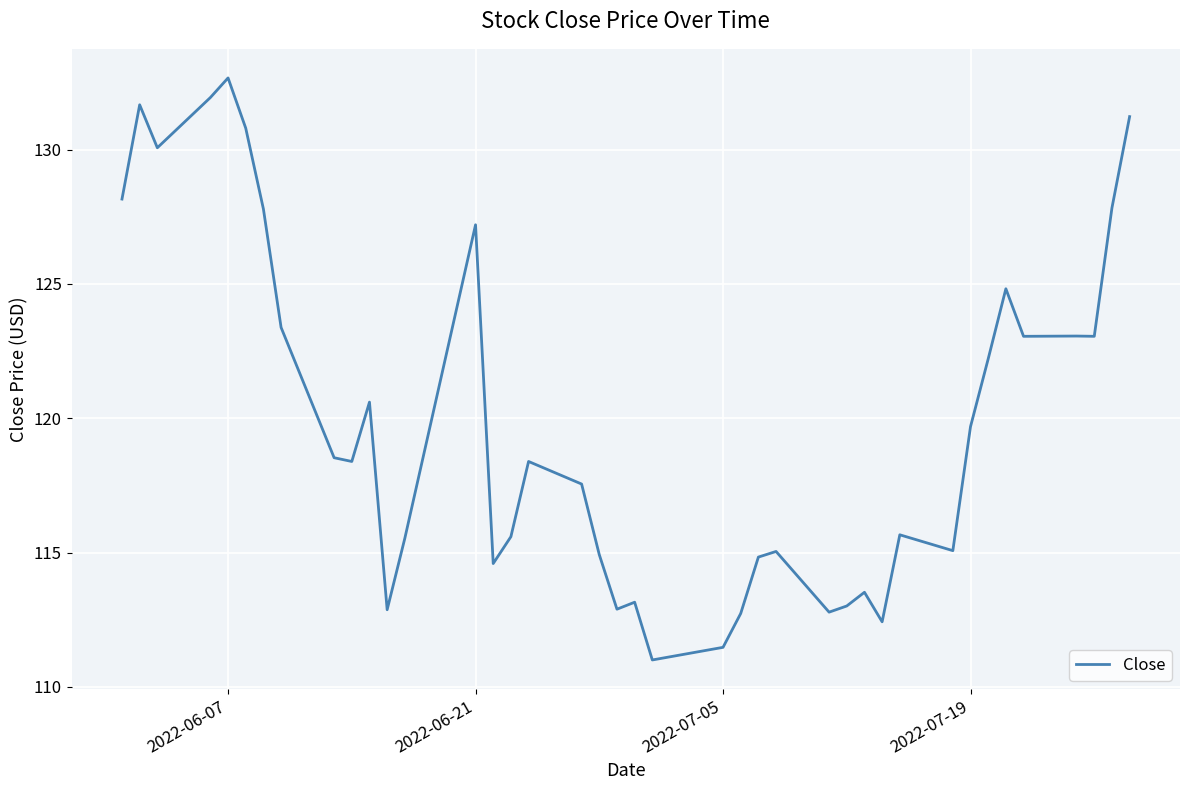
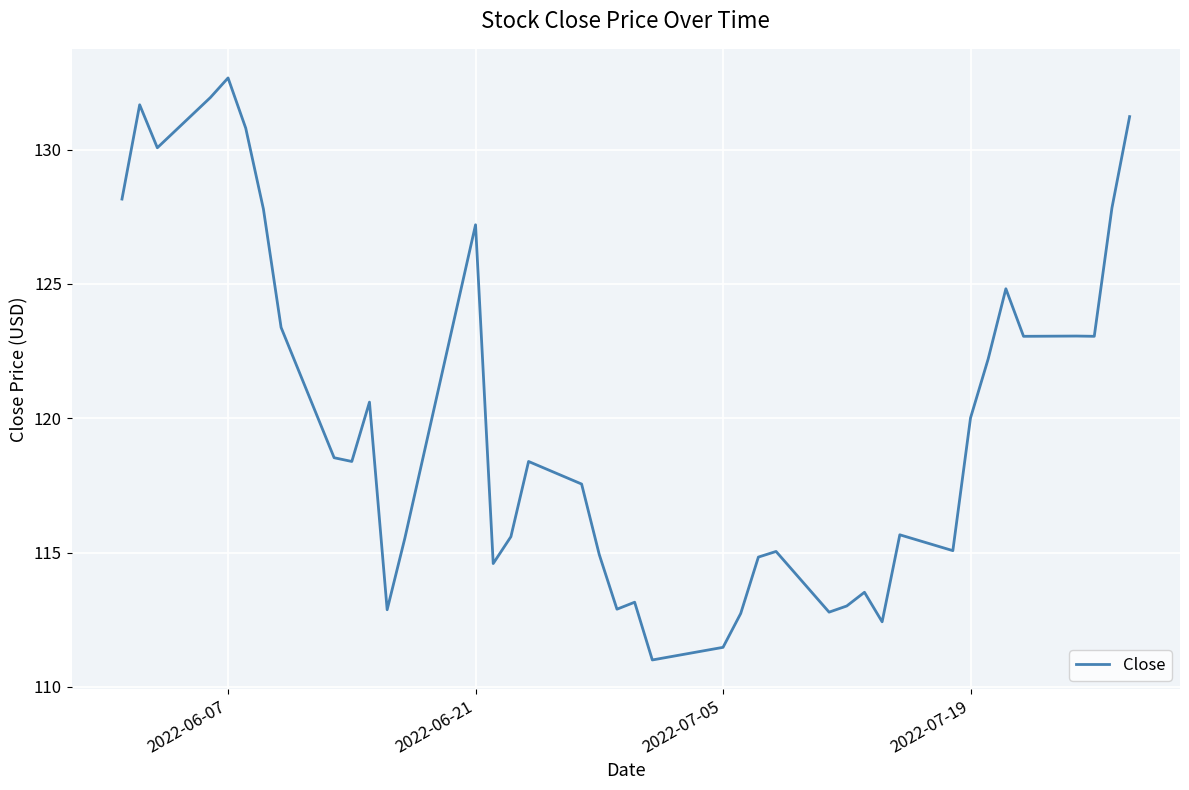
  {
    "2022-06-07": 132.7,
    "2022-06-21": 127.2,
    "2022-07-05": 111.5,
-   "2022-07-19": 119.7
+   "2022-07-19": 120.0
  }
